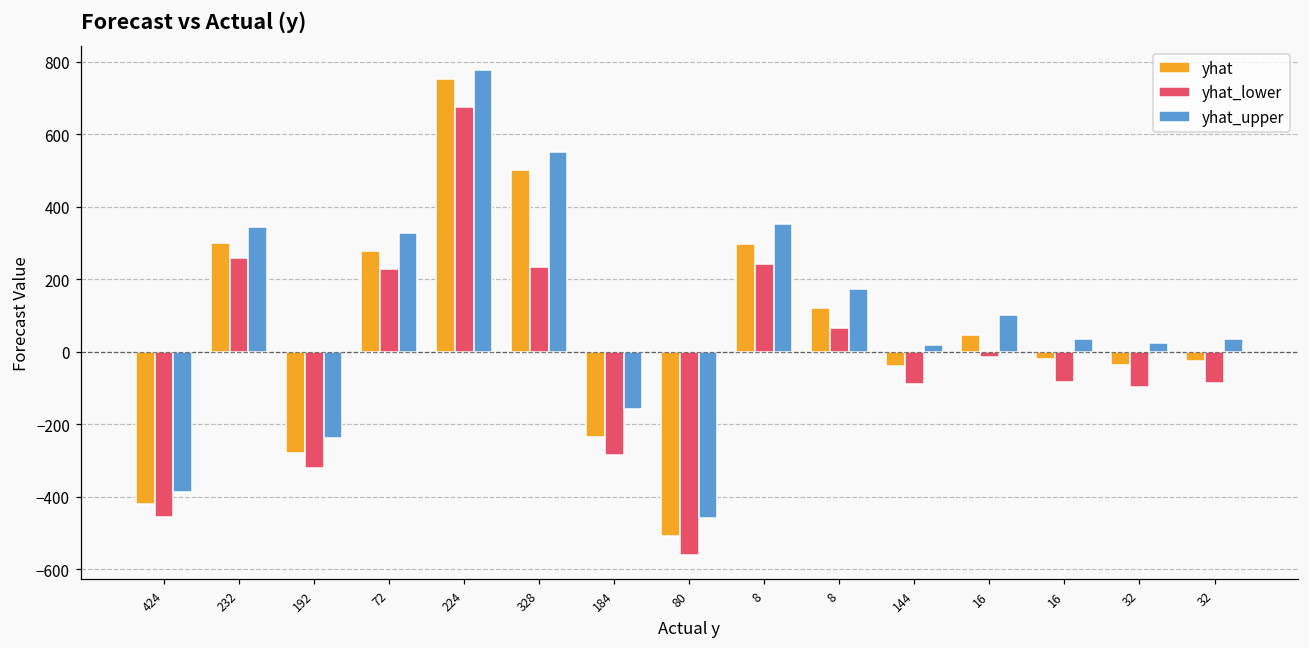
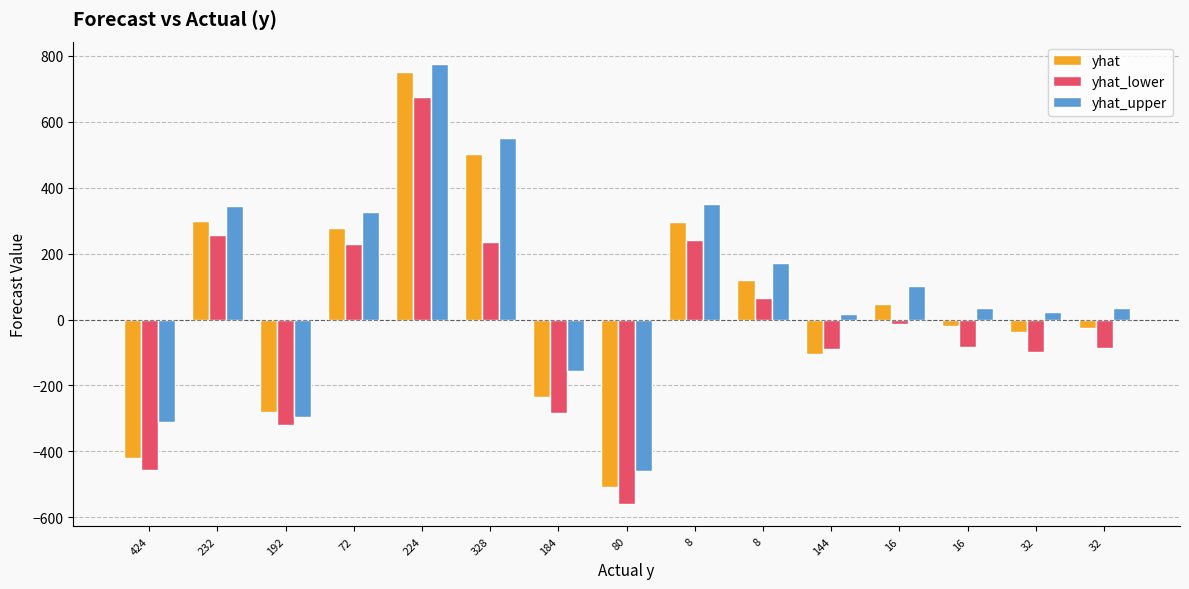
  {
    "yhat": {
      "424": -420,
      "232": 300,
      "192": -280,
      "72": 280,
      "224": 750,
      "328": 500,
      "184": -240,
      "80": -510,
-     "144": -40
+     "144": -110
    },
    "yhat_lower": {
      "424": -460,
      "232": 260,
      "192": -320,
      "72": 230,
      "224": 680,
      "328": 230,
      "184": -290,
      "80": -560,
      "144": -90
    },
    "yhat_upper": {
-     "424": -390,
+     "424": -310,
      "232": 340,
-     "192": -240,
+     "192": -300,
      "72": 330,
      "224": 780,
      "328": 550,
      "184": -160,
      "80": -460,
      "144": 20
    }
  }
